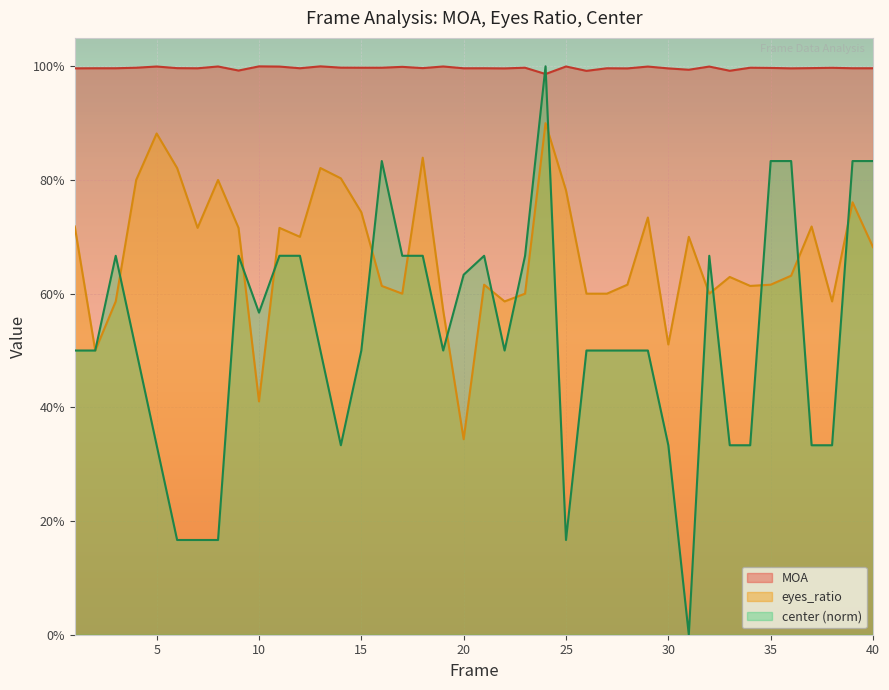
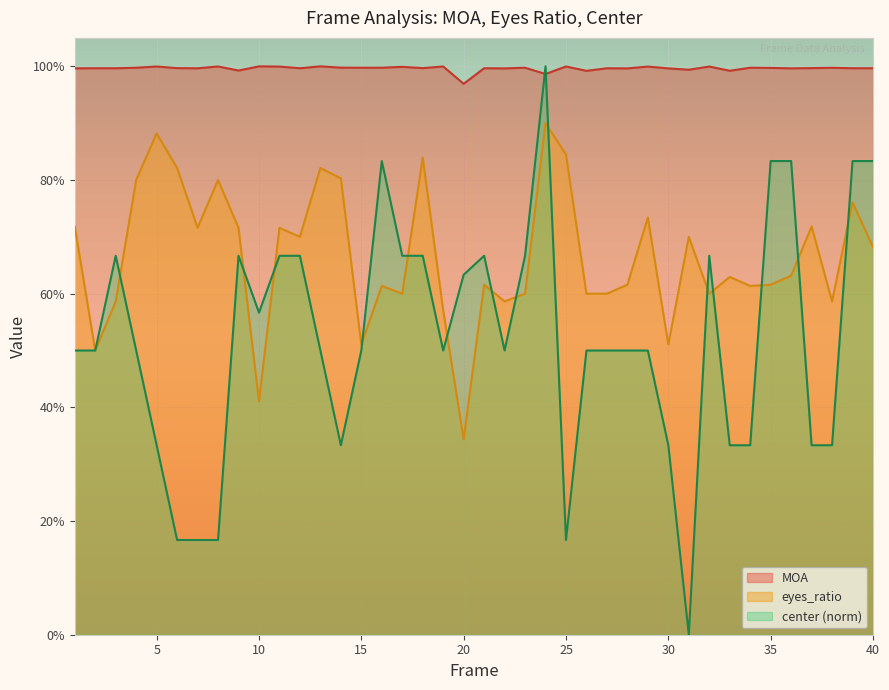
  {
    "MOA": {
      "5": "100%",
      "10": "100%",
      "15": "100%",
-     "20": "100%",
+     "20": "97%",
      "25": "100%",
      "30": "100%",
      "35": "100%",
      "40": "100%"
    },
    "eyes_ratio": {
      "5": "88%",
      "10": "41%",
-     "15": "74%",
+     "15": "51%",
      "20": "34%",
-     "25": "78%",
+     "25": "84%",
      "30": "51%",
      "35": "62%",
      "40": "68%"
    },
    "center (norm)": {
      "5": "33%",
      "10": "57%",
      "15": "50%",
      "20": "63%",
      "25": "17%",
      "30": "33%",
      "35": "83%",
      "40": "83%"
    }
  }
